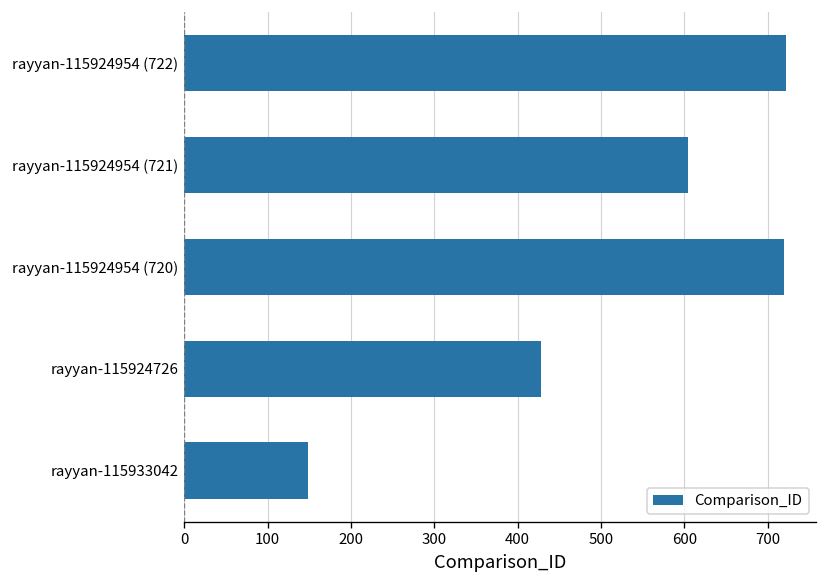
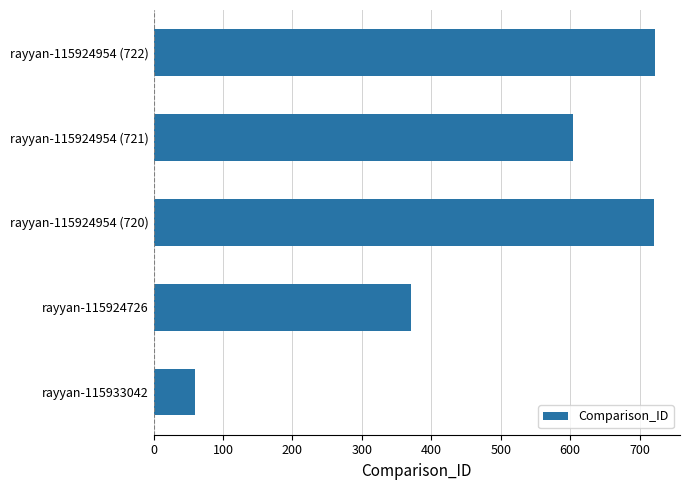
  {
    "rayyan-115924954 (722)": 720,
    "rayyan-115924954 (721)": 600,
    "rayyan-115924954 (720)": 720,
-   "rayyan-115924726": 430,
-   "rayyan-115933042": 150
+   "rayyan-115924726": 370,
+   "rayyan-115933042": 60
  }
